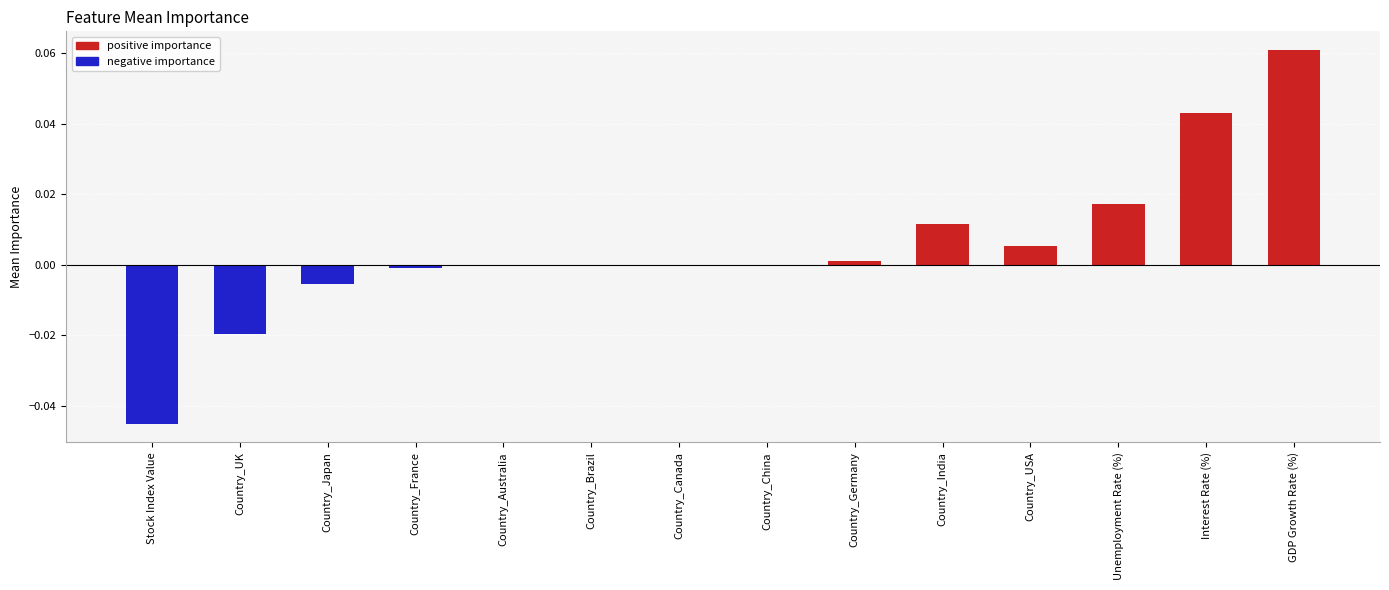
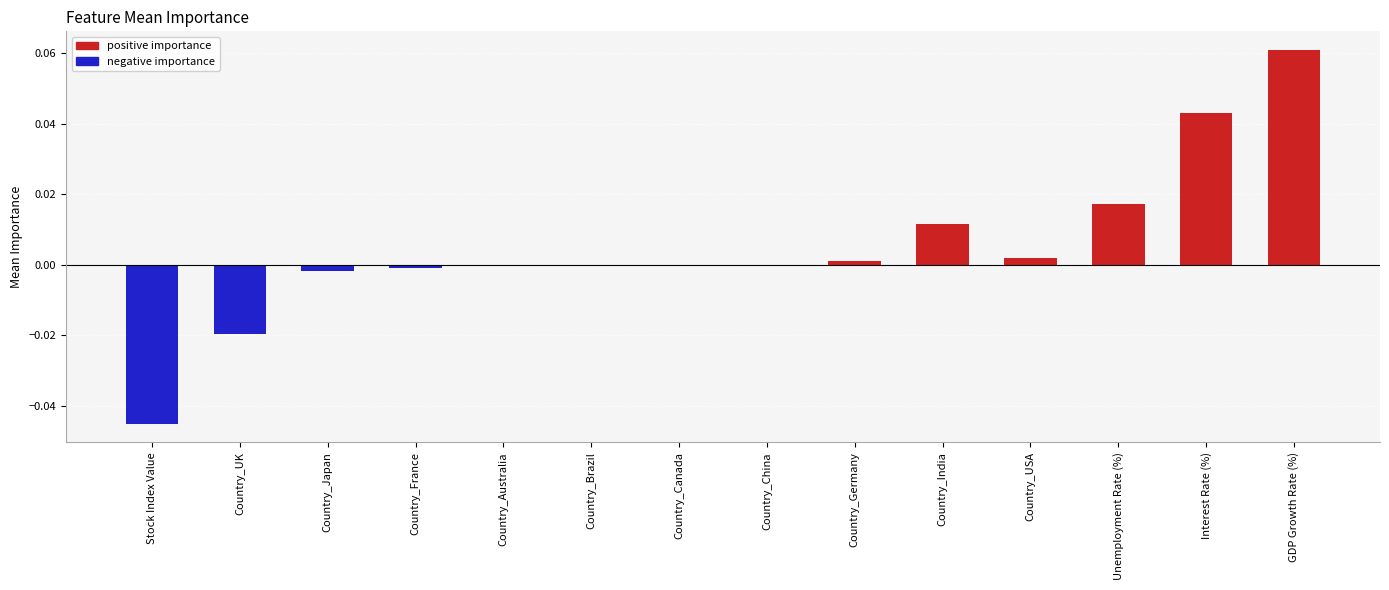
  {
    "positive importance": {
      "Stock Index Value": 0.000,
      "Country_UK": 0.000,
      "Country_Japan": 0.000,
      "Country_France": 0.000,
      "Country_Australia": 0.000,
      "Country_Brazil": 0.000,
      "Country_Canada": 0.000,
      "Country_China": 0.000,
      "Country_Germany": 0.001,
      "Country_India": 0.011,
-     "Country_USA": 0.005,
+     "Country_USA": 0.002,
      "Unemployment Rate (%)": 0.017,
      "Interest Rate (%)": 0.043,
      "GDP Growth Rate (%)": 0.061
    },
    "negative importance": {
      "Stock Index Value": -0.045,
      "Country_UK": -0.020,
-     "Country_Japan": -0.005,
+     "Country_Japan": -0.002,
      "Country_France": -0.001,
      "Country_Australia": 0.000,
      "Country_Brazil": 0.000,
      "Country_Canada": 0.000,
      "Country_China": 0.000,
      "Country_Germany": 0.000,
      "Country_India": 0.000,
      "Country_USA": 0.000,
      "Unemployment Rate (%)": 0.000,
      "Interest Rate (%)": 0.000,
      "GDP Growth Rate (%)": 0.000
    }
  }
